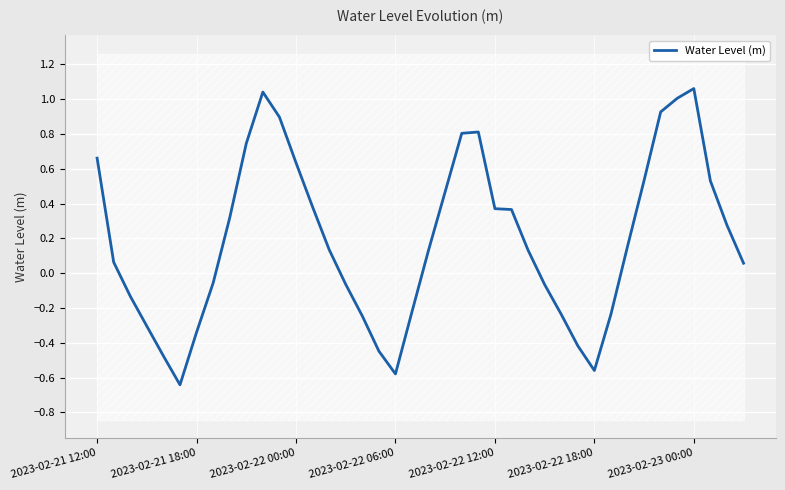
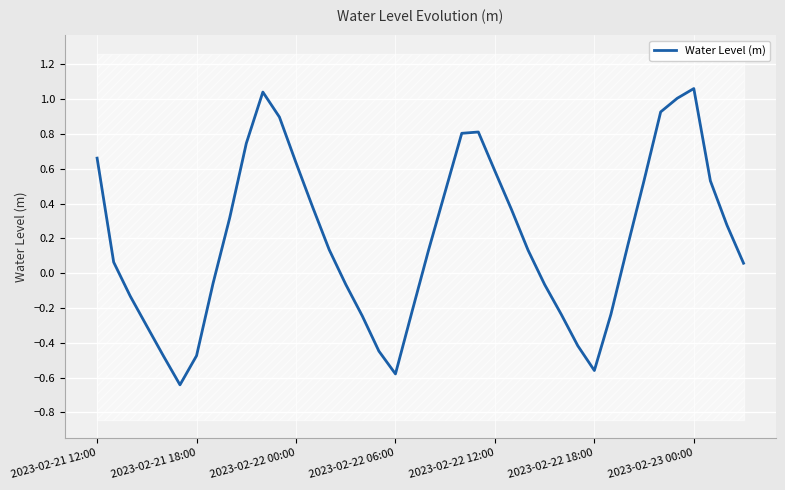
  {
    "Water Level (m)": {
      "2023-02-21 12:00": 0.66,
-     "2023-02-21 18:00": -0.34,
+     "2023-02-21 18:00": -0.47,
      "2023-02-22 00:00": 0.64,
      "2023-02-22 06:00": -0.58,
-     "2023-02-22 12:00": 0.37,
+     "2023-02-22 12:00": 0.59,
      "2023-02-22 18:00": -0.56,
      "2023-02-23 00:00": 1.06
    }
  }
